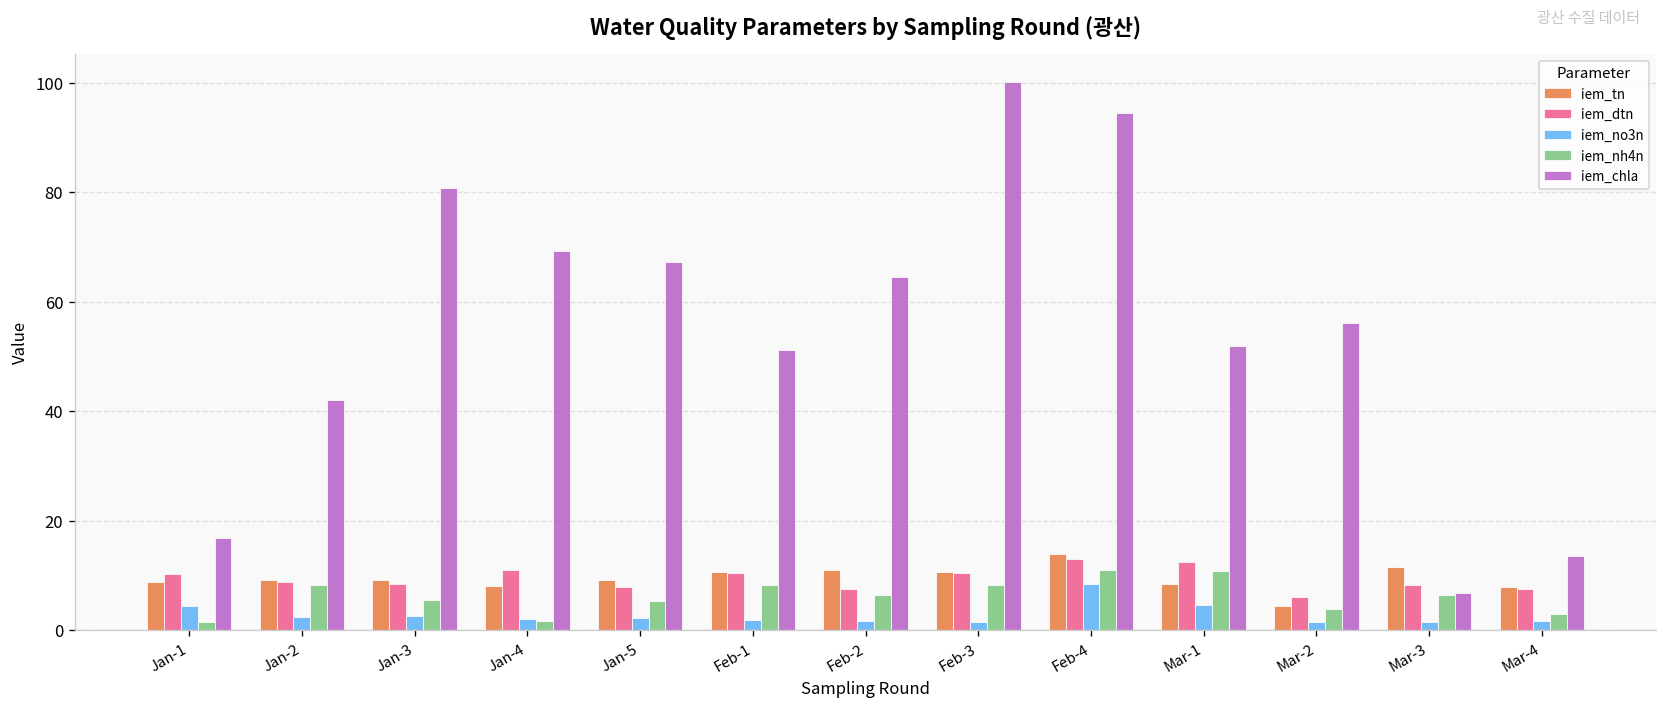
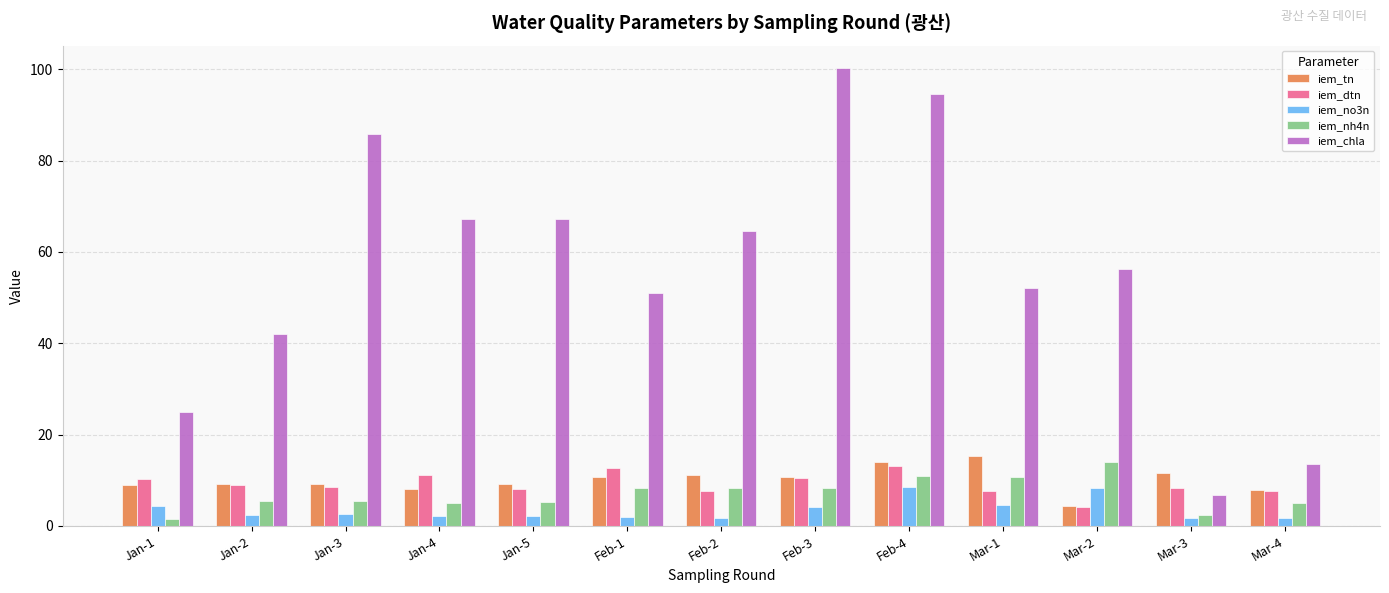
  {
    "iem_tn": {
      "Jan-1": 9,
      "Jan-2": 9,
      "Jan-3": 9,
      "Jan-4": 8,
      "Jan-5": 9,
      "Feb-1": 11,
      "Feb-2": 11,
      "Feb-3": 11,
      "Feb-4": 14,
-     "Mar-1": 8,
+     "Mar-1": 15,
      "Mar-2": 4,
      "Mar-3": 12,
      "Mar-4": 8
    },
    "iem_dtn": {
      "Jan-1": 10,
      "Jan-2": 9,
      "Jan-3": 8,
      "Jan-4": 11,
      "Jan-5": 8,
-     "Feb-1": 10,
+     "Feb-1": 13,
      "Feb-2": 8,
      "Feb-3": 10,
      "Feb-4": 13,
-     "Mar-1": 12,
-     "Mar-2": 6,
+     "Mar-1": 8,
+     "Mar-2": 4,
      "Mar-3": 8,
      "Mar-4": 8
    },
    "iem_no3n": {
      "Jan-1": 4,
      "Jan-2": 2,
      "Jan-3": 3,
      "Jan-4": 2,
      "Jan-5": 2,
      "Feb-1": 2,
      "Feb-2": 2,
-     "Feb-3": 1,
+     "Feb-3": 4,
      "Feb-4": 8,
      "Mar-1": 5,
-     "Mar-2": 2,
+     "Mar-2": 8,
      "Mar-3": 2,
      "Mar-4": 2
    },
    "iem_nh4n": {
      "Jan-1": 1,
-     "Jan-2": 8,
+     "Jan-2": 6,
      "Jan-3": 5,
-     "Jan-4": 2,
+     "Jan-4": 5,
      "Jan-5": 5,
      "Feb-1": 8,
-     "Feb-2": 6,
+     "Feb-2": 8,
      "Feb-3": 8,
      "Feb-4": 11,
      "Mar-1": 11,
-     "Mar-2": 4,
-     "Mar-3": 6,
-     "Mar-4": 3
+     "Mar-2": 14,
+     "Mar-3": 2,
+     "Mar-4": 5
    },
    "iem_chla": {
-     "Jan-1": 17,
+     "Jan-1": 25,
      "Jan-2": 42,
-     "Jan-3": 81,
-     "Jan-4": 69,
+     "Jan-3": 86,
+     "Jan-4": 67,
      "Jan-5": 67,
      "Feb-1": 51,
      "Feb-2": 65,
      "Feb-3": 100,
      "Feb-4": 95,
      "Mar-1": 52,
      "Mar-2": 56,
      "Mar-3": 7,
      "Mar-4": 14
    }
  }
